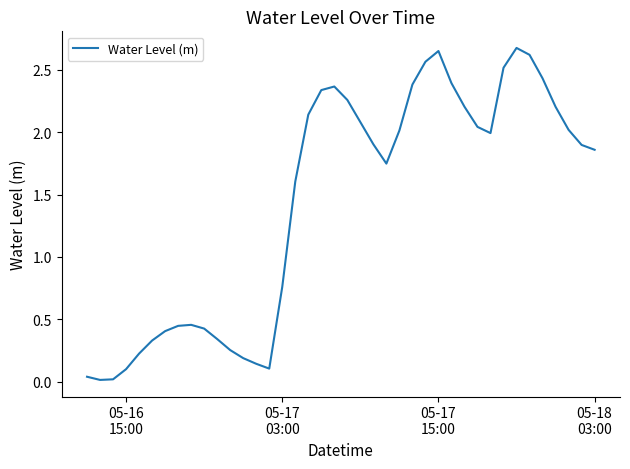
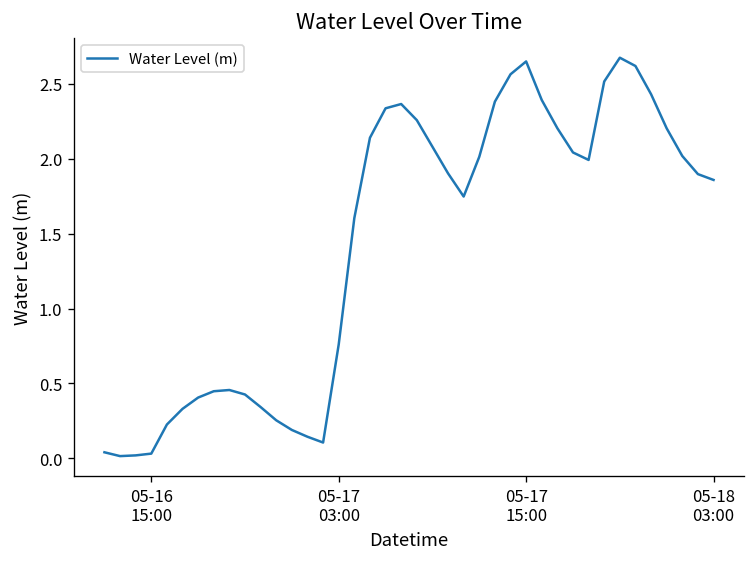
  {
-   "05-16 15:00": 0.10,
+   "05-16 15:00": 0.03,
    "05-17 03:00": 0.76,
    "05-17 15:00": 2.65,
    "05-18 03:00": 1.86
  }
